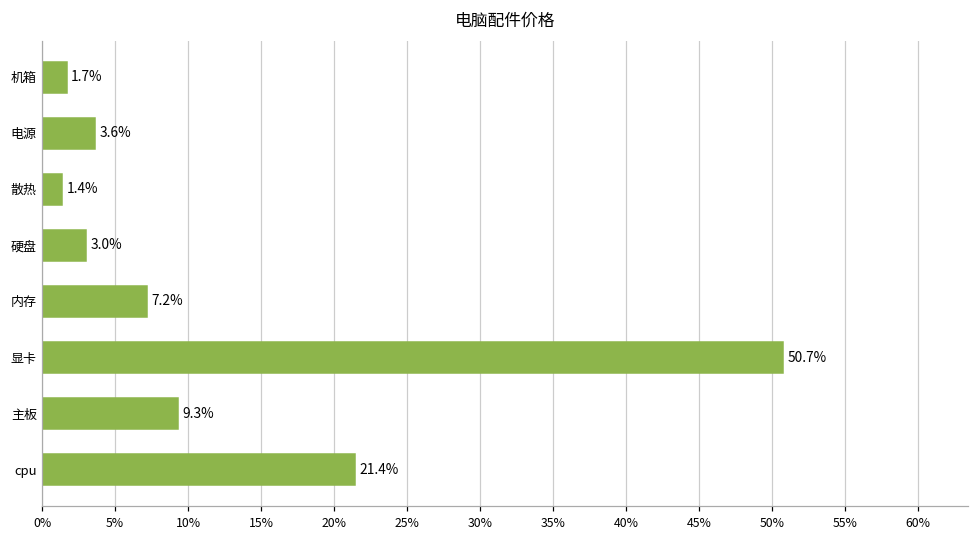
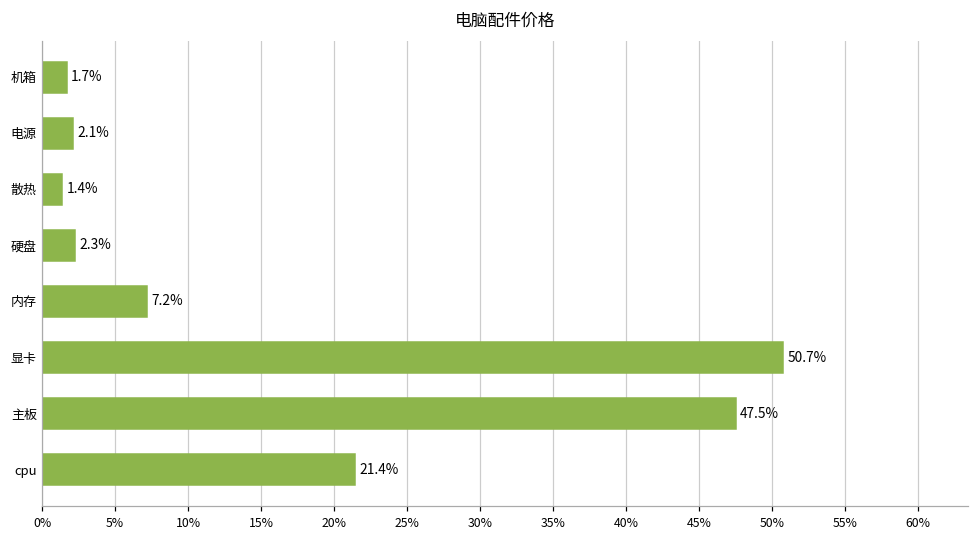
  {
    "机箱": "1.7%",
-   "电源": "3.6%",
+   "电源": "2.1%",
    "散热": "1.4%",
-   "硬盘": "3.0%",
+   "硬盘": "2.3%",
    "内存": "7.2%",
    "显卡": "50.7%",
-   "主板": "9.3%",
+   "主板": "47.5%",
    "cpu": "21.4%"
  }
